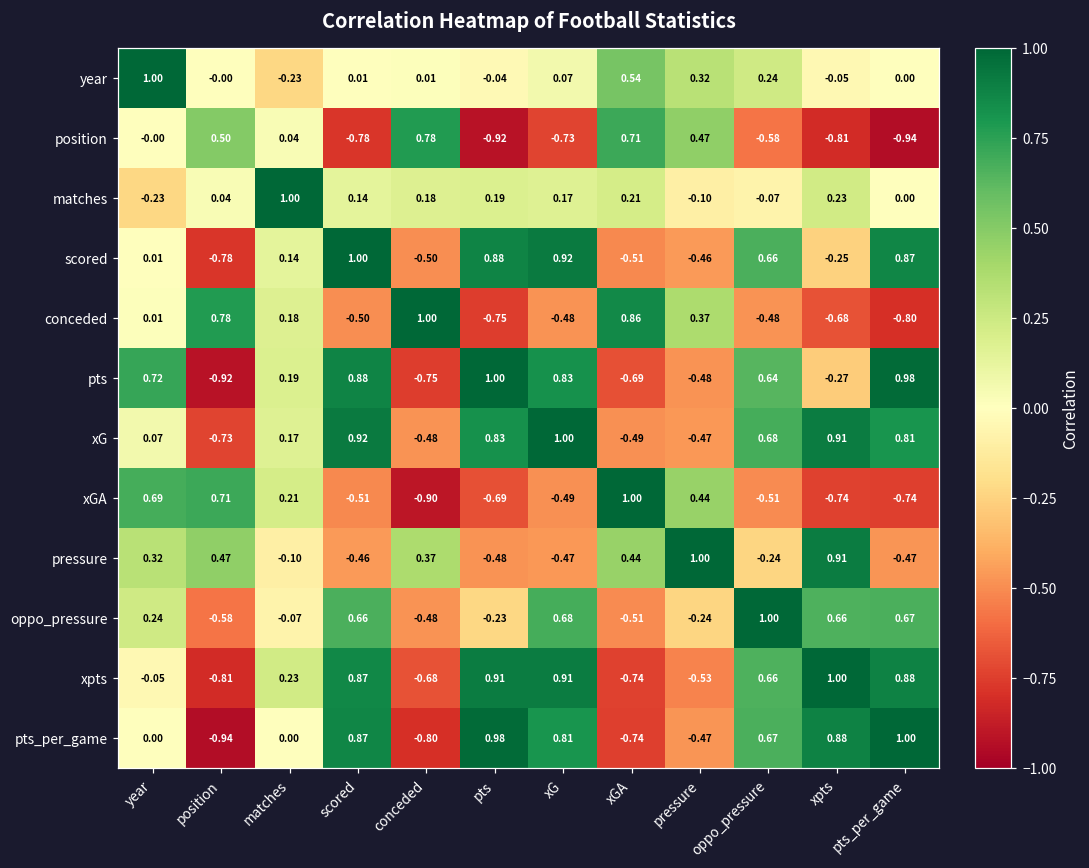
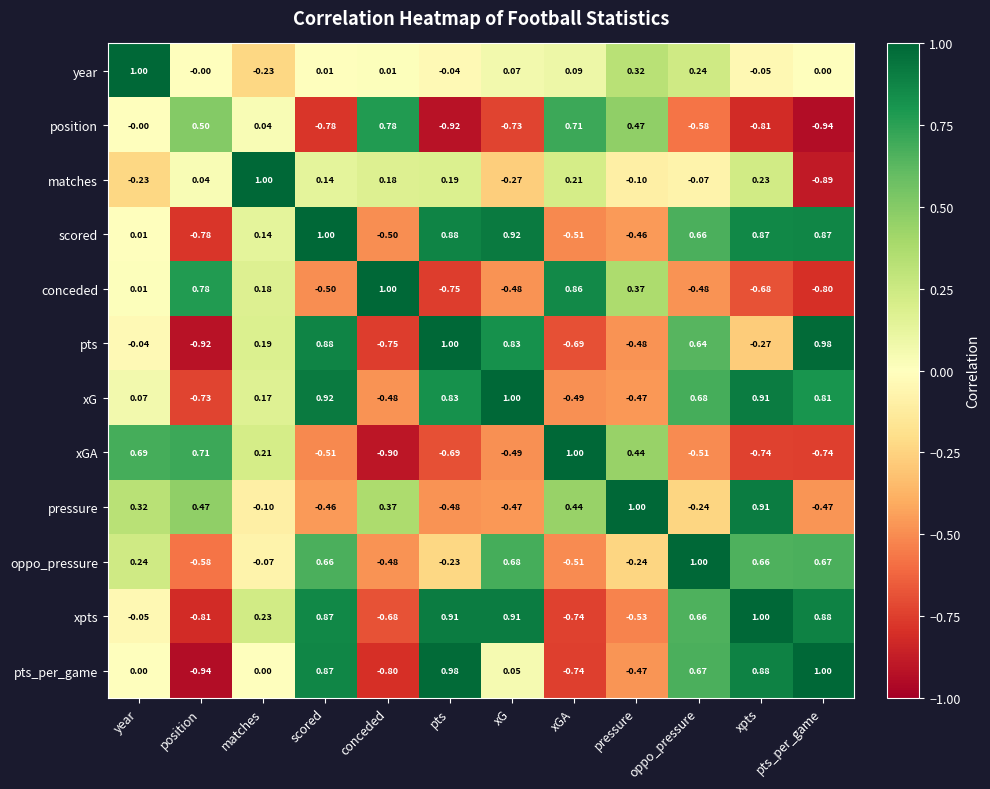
  {
    "year": {
      "year": 1.00,
      "position": -0.00,
      "matches": -0.23,
      "scored": 0.01,
      "conceded": 0.01,
      "pts": -0.04,
      "xG": 0.07,
-     "xGA": 0.54,
+     "xGA": 0.09,
      "pressure": 0.32,
      "oppo_pressure": 0.24,
      "xpts": -0.05,
      "pts_per_game": 0.00
    },
    "position": {
      "year": -0.00,
      "position": 0.50,
      "matches": 0.04,
      "scored": -0.78,
      "conceded": 0.78,
      "pts": -0.92,
      "xG": -0.73,
      "xGA": 0.71,
      "pressure": 0.47,
      "oppo_pressure": -0.58,
      "xpts": -0.81,
      "pts_per_game": -0.94
    },
    "matches": {
      "year": -0.23,
      "position": 0.04,
      "matches": 1.00,
      "scored": 0.14,
      "conceded": 0.18,
      "pts": 0.19,
-     "xG": 0.17,
+     "xG": -0.27,
      "xGA": 0.21,
      "pressure": -0.10,
      "oppo_pressure": -0.07,
      "xpts": 0.23,
-     "pts_per_game": 0.00
+     "pts_per_game": -0.89
    },
    "scored": {
      "year": 0.01,
      "position": -0.78,
      "matches": 0.14,
      "scored": 1.00,
      "conceded": -0.50,
      "pts": 0.88,
      "xG": 0.92,
      "xGA": -0.51,
      "pressure": -0.46,
      "oppo_pressure": 0.66,
-     "xpts": -0.25,
+     "xpts": 0.87,
      "pts_per_game": 0.87
    },
    "conceded": {
      "year": 0.01,
      "position": 0.78,
      "matches": 0.18,
      "scored": -0.50,
      "conceded": 1.00,
      "pts": -0.75,
      "xG": -0.48,
      "xGA": 0.86,
      "pressure": 0.37,
      "oppo_pressure": -0.48,
      "xpts": -0.68,
      "pts_per_game": -0.80
    },
    "pts": {
-     "year": 0.72,
+     "year": -0.04,
      "position": -0.92,
      "matches": 0.19,
      "scored": 0.88,
      "conceded": -0.75,
      "pts": 1.00,
      "xG": 0.83,
      "xGA": -0.69,
      "pressure": -0.48,
      "oppo_pressure": 0.64,
      "xpts": -0.27,
      "pts_per_game": 0.98
    },
    "xG": {
      "year": 0.07,
      "position": -0.73,
      "matches": 0.17,
      "scored": 0.92,
      "conceded": -0.48,
      "pts": 0.83,
      "xG": 1.00,
      "xGA": -0.49,
      "pressure": -0.47,
      "oppo_pressure": 0.68,
      "xpts": 0.91,
      "pts_per_game": 0.81
    },
    "xGA": {
      "year": 0.69,
      "position": 0.71,
      "matches": 0.21,
      "scored": -0.51,
      "conceded": -0.90,
      "pts": -0.69,
      "xG": -0.49,
      "xGA": 1.00,
      "pressure": 0.44,
      "oppo_pressure": -0.51,
      "xpts": -0.74,
      "pts_per_game": -0.74
    },
    "pressure": {
      "year": 0.32,
      "position": 0.47,
      "matches": -0.10,
      "scored": -0.46,
      "conceded": 0.37,
      "pts": -0.48,
      "xG": -0.47,
      "xGA": 0.44,
      "pressure": 1.00,
      "oppo_pressure": -0.24,
      "xpts": 0.91,
      "pts_per_game": -0.47
    },
    "oppo_pressure": {
      "year": 0.24,
      "position": -0.58,
      "matches": -0.07,
      "scored": 0.66,
      "conceded": -0.48,
      "pts": -0.23,
      "xG": 0.68,
      "xGA": -0.51,
      "pressure": -0.24,
      "oppo_pressure": 1.00,
      "xpts": 0.66,
      "pts_per_game": 0.67
    },
    "xpts": {
      "year": -0.05,
      "position": -0.81,
      "matches": 0.23,
      "scored": 0.87,
      "conceded": -0.68,
      "pts": 0.91,
      "xG": 0.91,
      "xGA": -0.74,
      "pressure": -0.53,
      "oppo_pressure": 0.66,
      "xpts": 1.00,
      "pts_per_game": 0.88
    },
    "pts_per_game": {
      "year": 0.00,
      "position": -0.94,
      "matches": 0.00,
      "scored": 0.87,
      "conceded": -0.80,
      "pts": 0.98,
-     "xG": 0.81,
+     "xG": 0.05,
      "xGA": -0.74,
      "pressure": -0.47,
      "oppo_pressure": 0.67,
      "xpts": 0.88,
      "pts_per_game": 1.00
    }
  }
